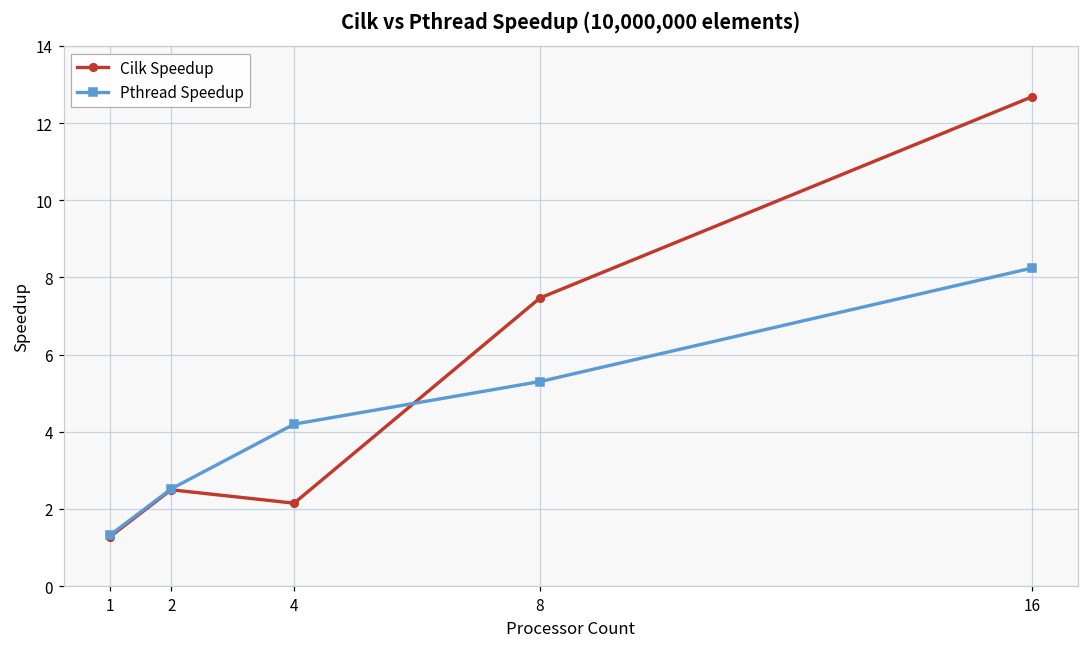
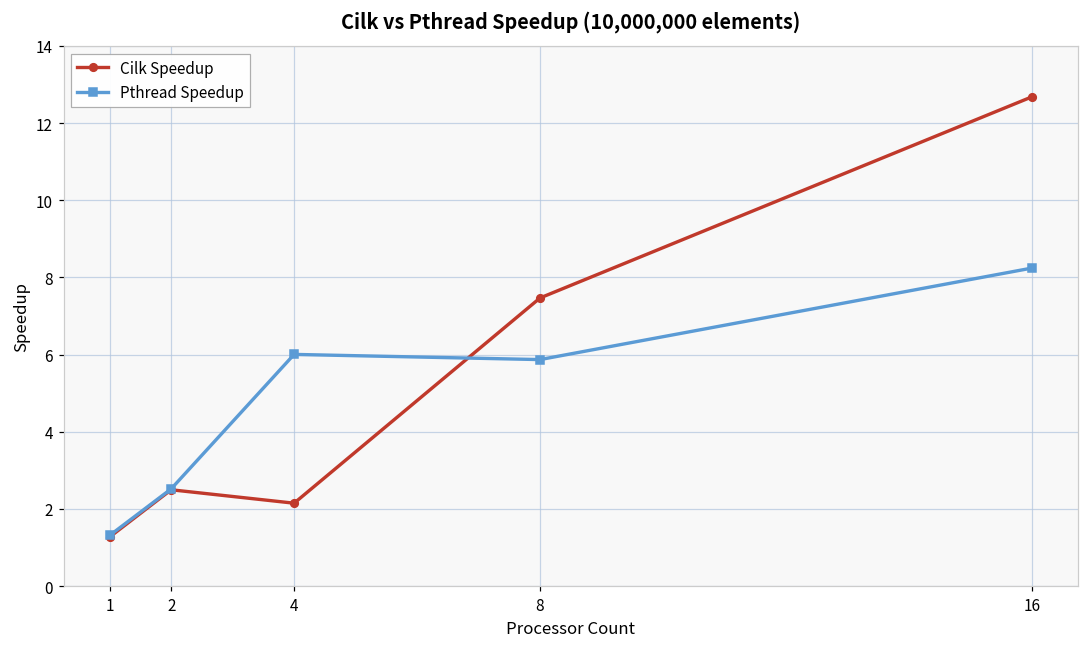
  {
    "Cilk Speedup": {
      "4": 2.1,
      "8": 7.5,
      "16": 12.7
    },
    "Pthread Speedup": {
-     "4": 4.2,
-     "8": 5.3,
+     "4": 6.0,
+     "8": 5.9,
      "16": 8.2
    }
  }
